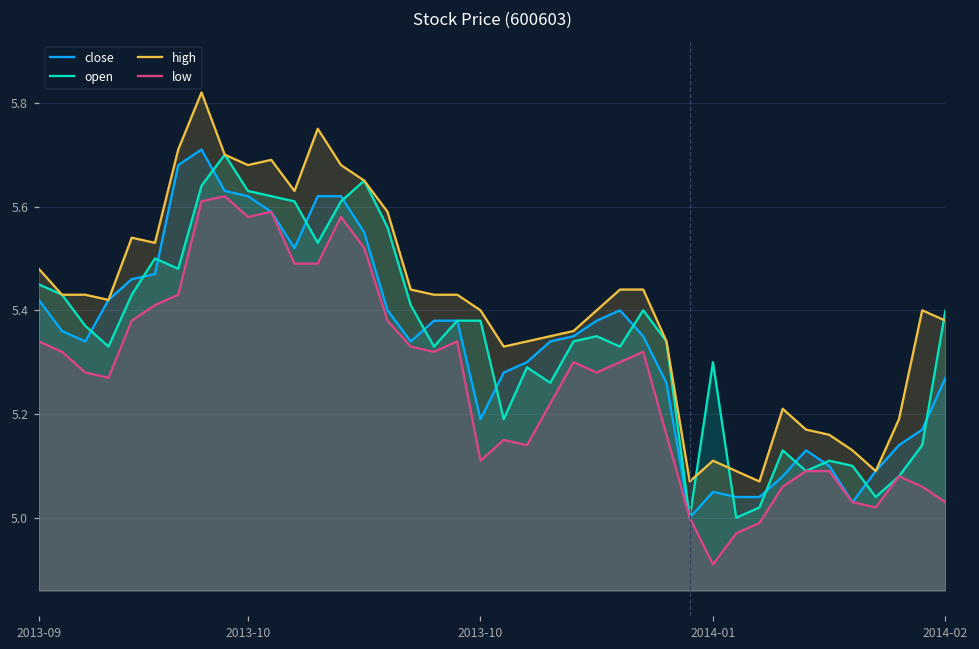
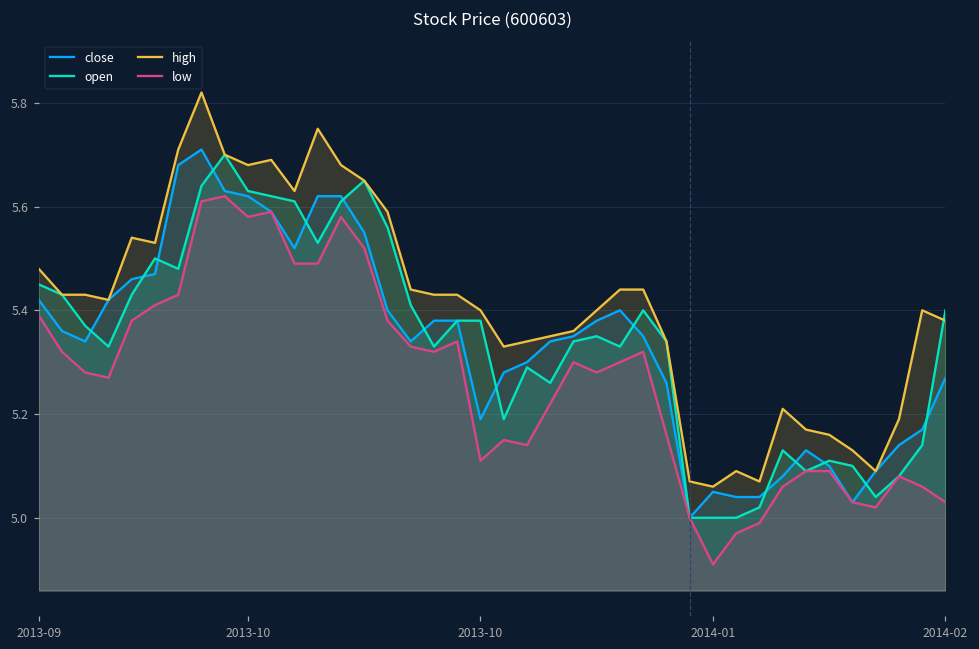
  {
    "close": {
      "2013-09": 5.42,
      "2014-01": 5.05,
      "2014-02": 5.27
    },
    "open": {
      "2013-09": 5.45,
-     "2014-01": 5.3,
+     "2014-01": 5.0,
      "2014-02": 5.4
    },
    "high": {
      "2013-09": 5.48,
-     "2014-01": 5.11,
+     "2014-01": 5.06,
      "2014-02": 5.38
    },
    "low": {
-     "2013-09": 5.34,
+     "2013-09": 5.39,
      "2014-01": 4.91,
      "2014-02": 5.03
    }
  }
